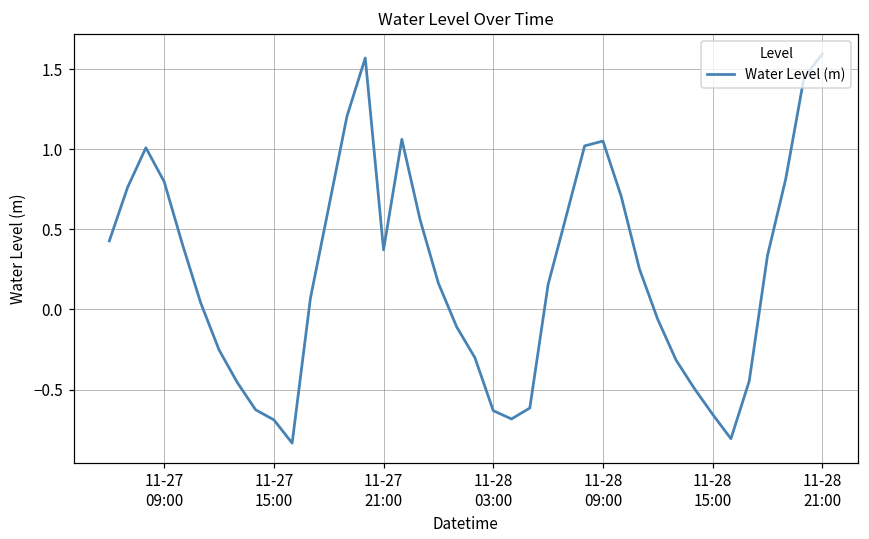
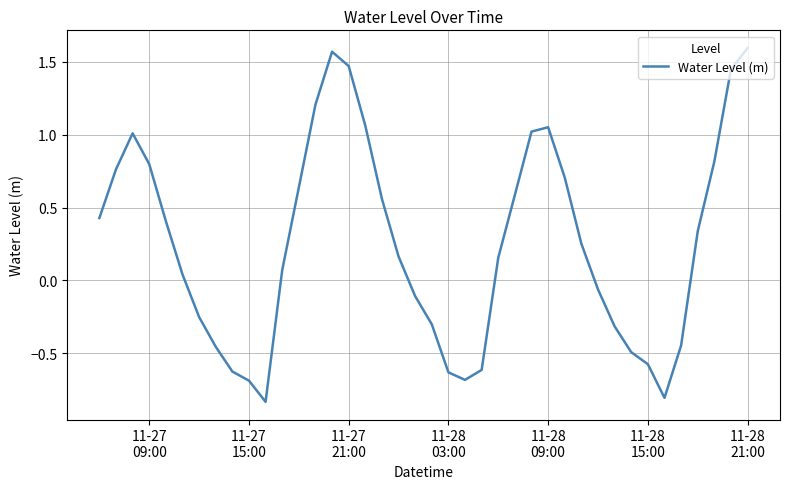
  {
    "11-27 09:00": 0.80,
    "11-27 15:00": -0.69,
-   "11-27 21:00": 0.37,
+   "11-27 21:00": 1.47,
    "11-28 03:00": -0.63,
    "11-28 09:00": 1.05,
-   "11-28 15:00": -0.65
+   "11-28 15:00": -0.58
  }
